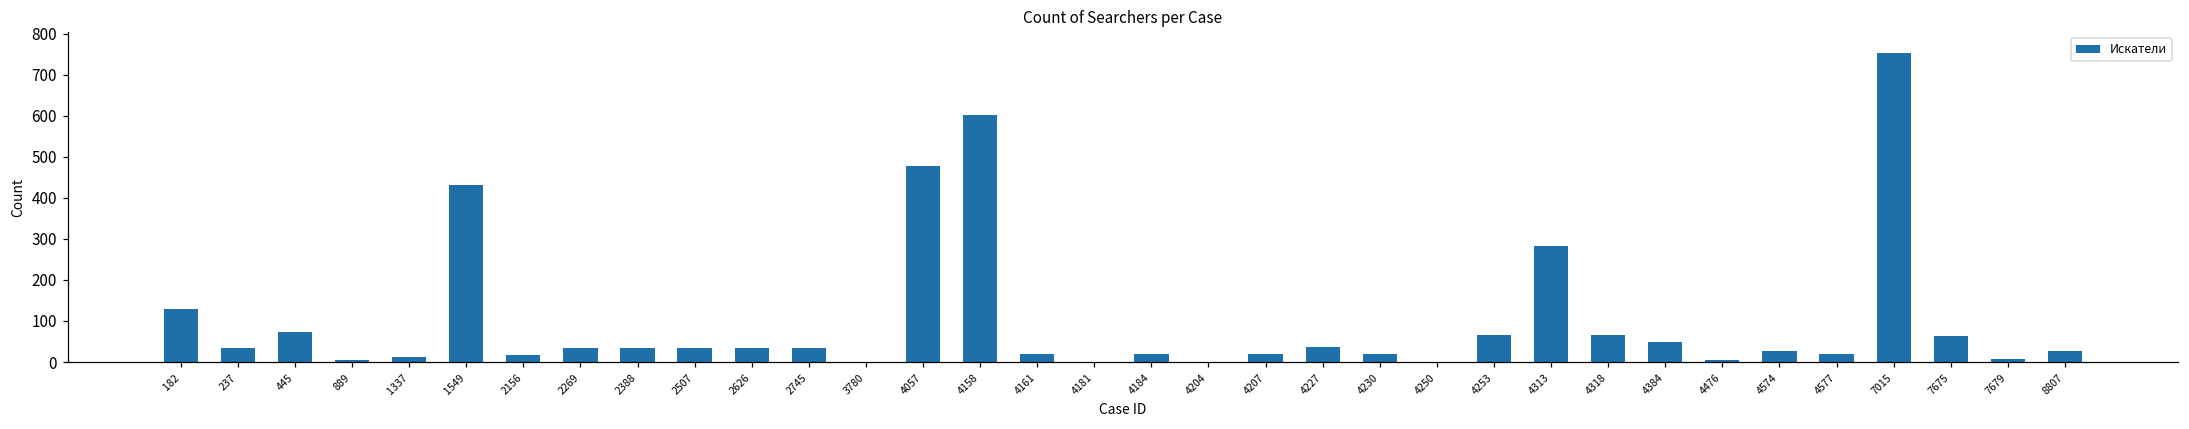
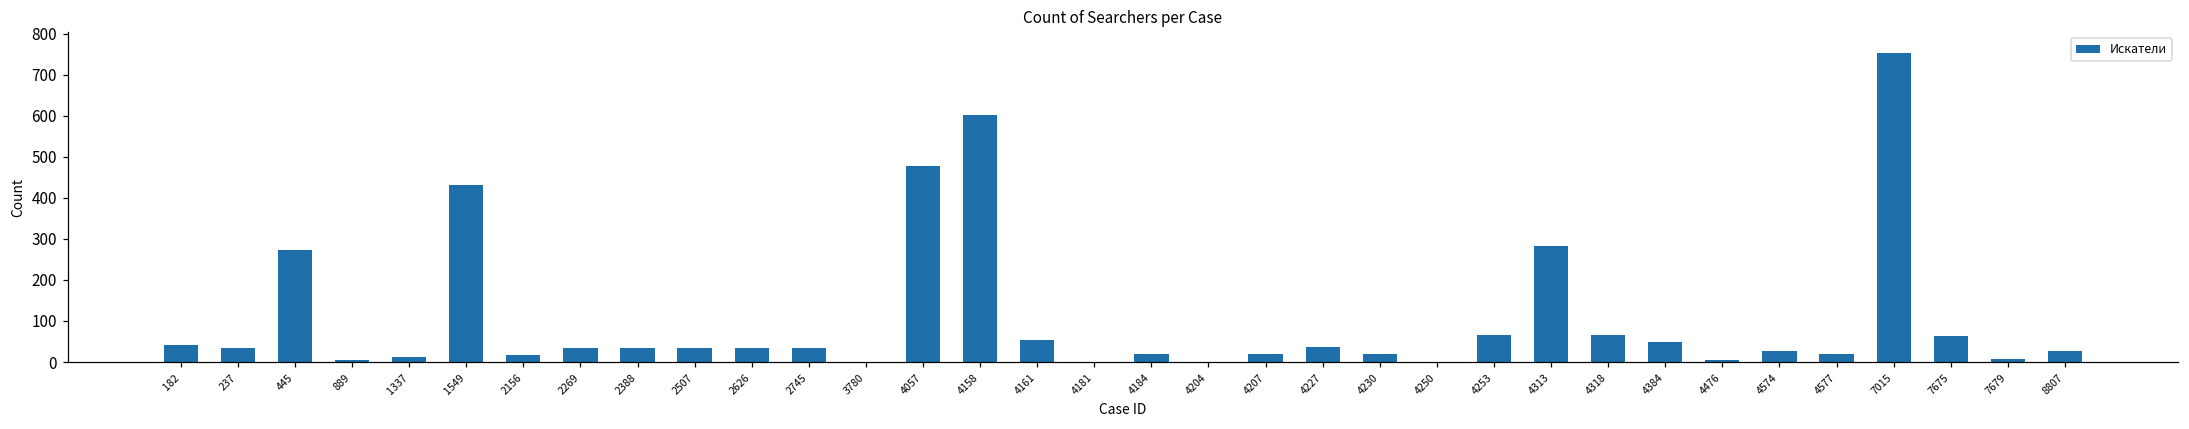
  {
-   "182": 130,
+   "182": 40,
    "237": 30,
-   "445": 70,
+   "445": 270,
    "1337": 10,
    "1549": 430,
    "2156": 20,
    "2269": 30,
    "2388": 30,
    "2507": 30,
    "2626": 30,
    "2745": 30,
    "3780": 0,
    "4057": 480,
    "4158": 600,
-   "4161": 20,
+   "4161": 50,
    "4184": 20,
    "4207": 20,
    "4227": 40,
    "4230": 20,
    "4253": 70,
    "4313": 280,
    "4318": 70,
    "4384": 50,
    "4574": 30,
    "4577": 20,
    "7015": 750,
    "7675": 60,
    "7679": 10,
    "8807": 30
  }
